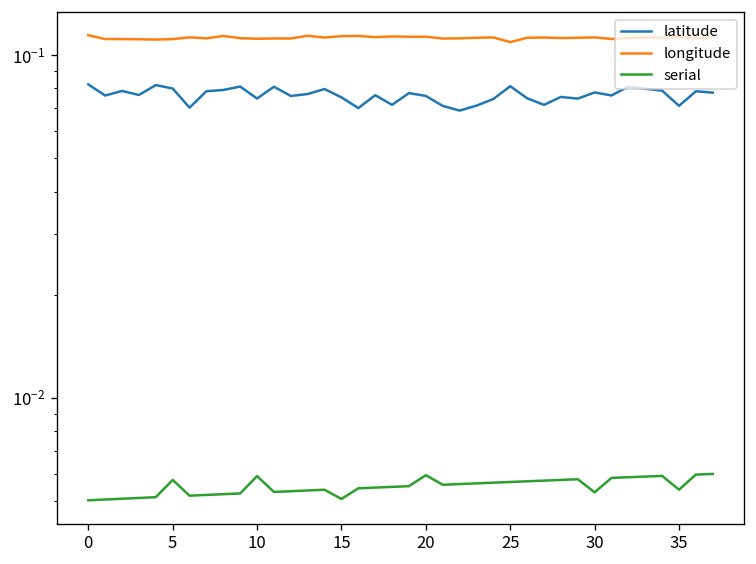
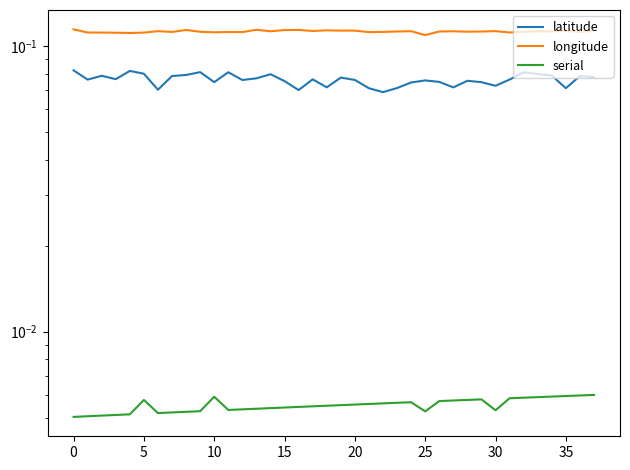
  {
    "latitude": {
      "0": 0.082,
      "5": 0.080,
      "10": 0.075,
      "15": 0.075,
      "20": 0.076,
-     "25": 0.081,
-     "30": 0.078,
+     "25": 0.076,
+     "30": 0.073,
      "35": 0.071
    },
    "longitude": {
      "0": 0.114,
      "5": 0.111,
      "10": 0.112,
      "15": 0.114,
      "20": 0.113,
      "25": 0.109,
      "30": 0.113
    },
    "serial": {
      "0": 0.0050,
      "5": 0.0058,
      "10": 0.0059,
-     "15": 0.0051,
-     "20": 0.0059,
-     "25": 0.0057,
+     "15": 0.0054,
+     "20": 0.0056,
+     "25": 0.0053,
      "30": 0.0053,
-     "35": 0.0054
+     "35": 0.0059
    }
  }
